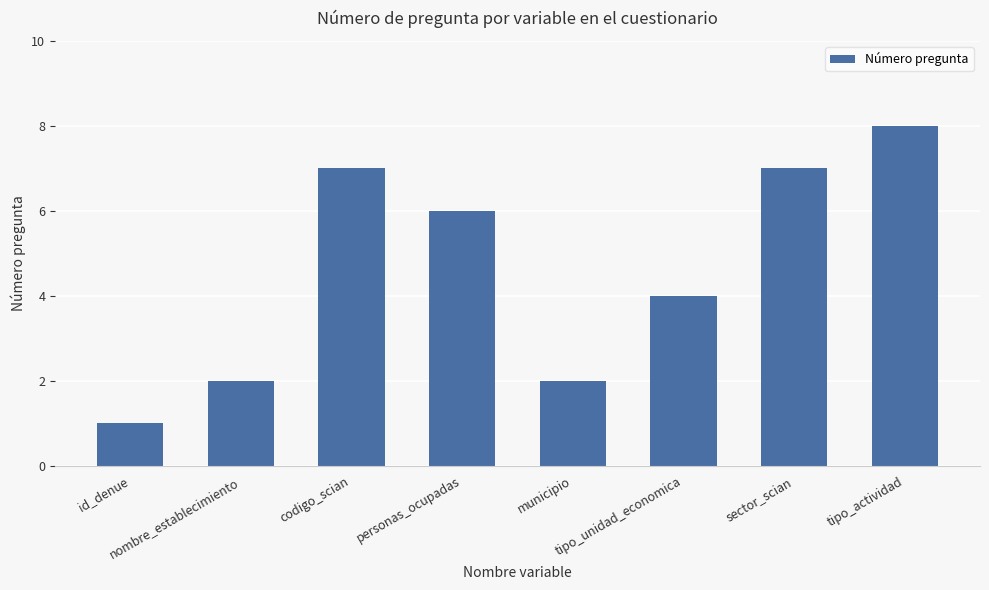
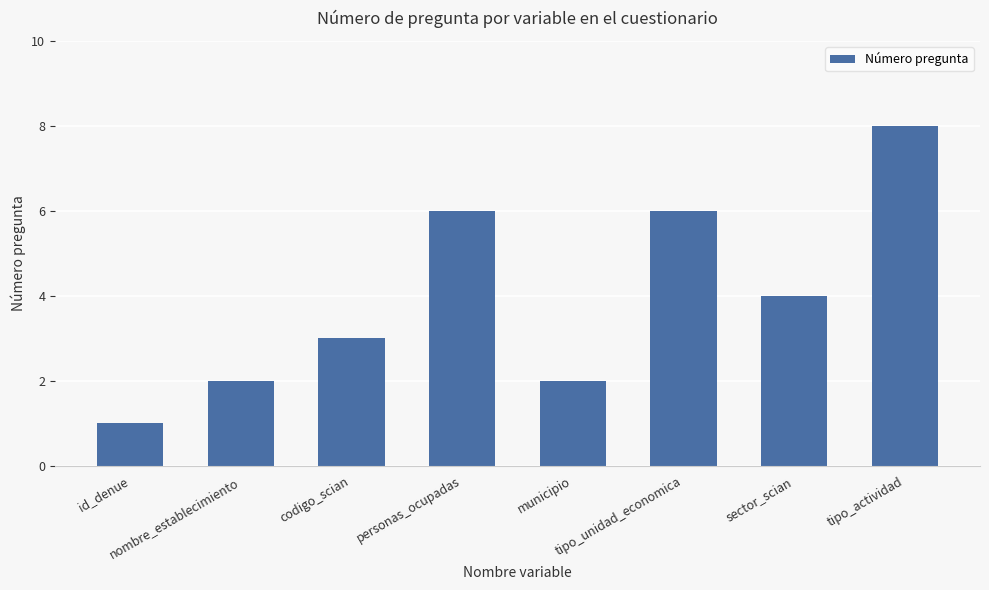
  {
    "id_denue": 1,
    "nombre_establecimiento": 2,
-   "codigo_scian": 7,
+   "codigo_scian": 3,
    "personas_ocupadas": 6,
    "municipio": 2,
-   "tipo_unidad_economica": 4,
-   "sector_scian": 7,
+   "tipo_unidad_economica": 6,
+   "sector_scian": 4,
    "tipo_actividad": 8
  }
